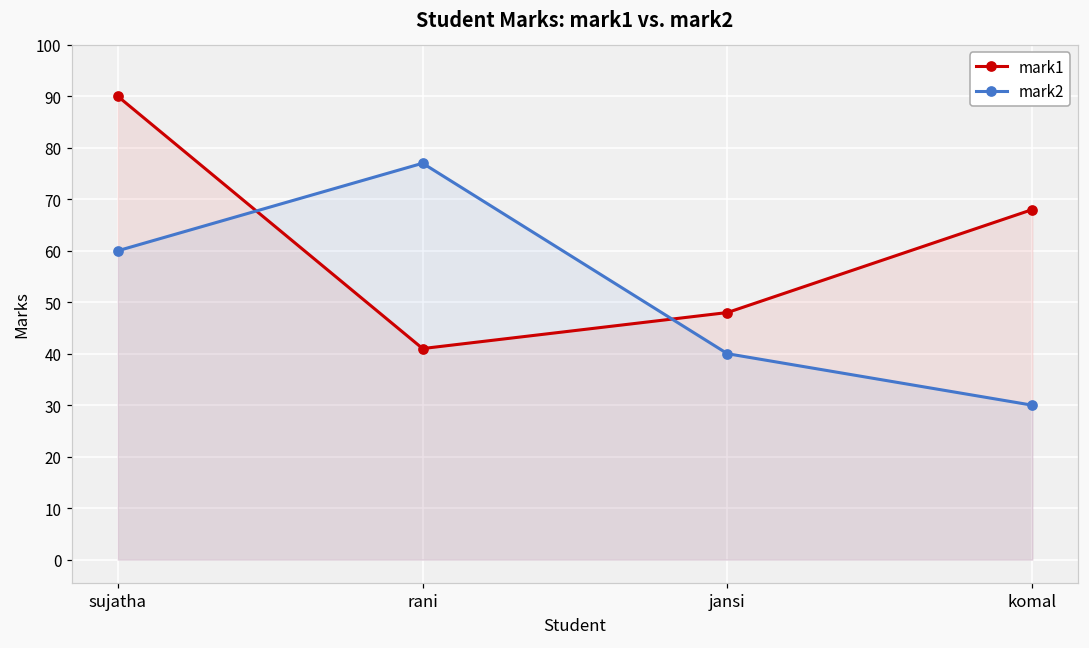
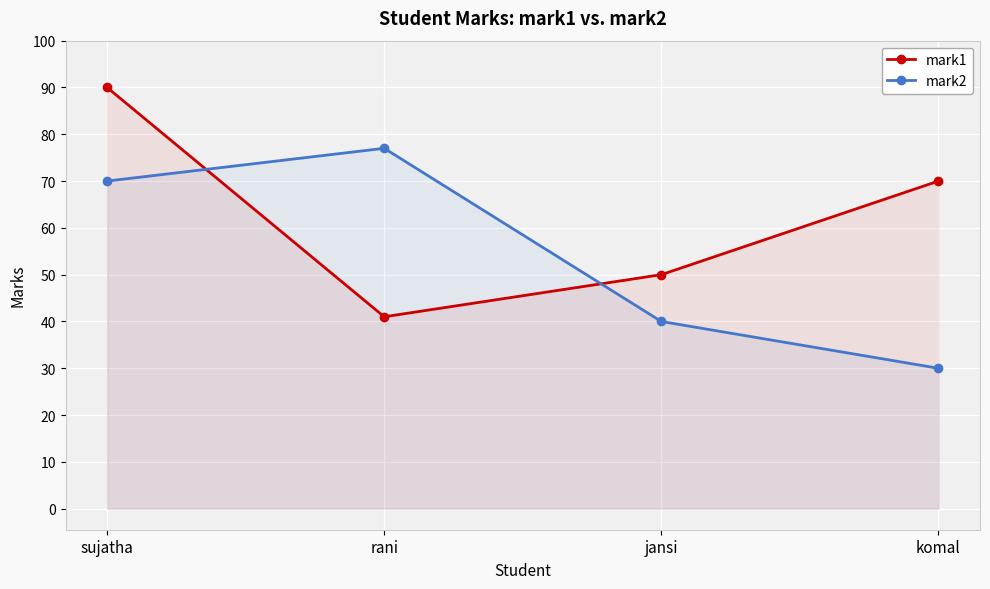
  {
    "mark1": {
      "sujatha": 90,
      "rani": 41,
-     "jansi": 48,
-     "komal": 68
+     "jansi": 50,
+     "komal": 70
    },
    "mark2": {
-     "sujatha": 60,
+     "sujatha": 70,
      "rani": 77,
      "jansi": 40,
      "komal": 30
    }
  }
